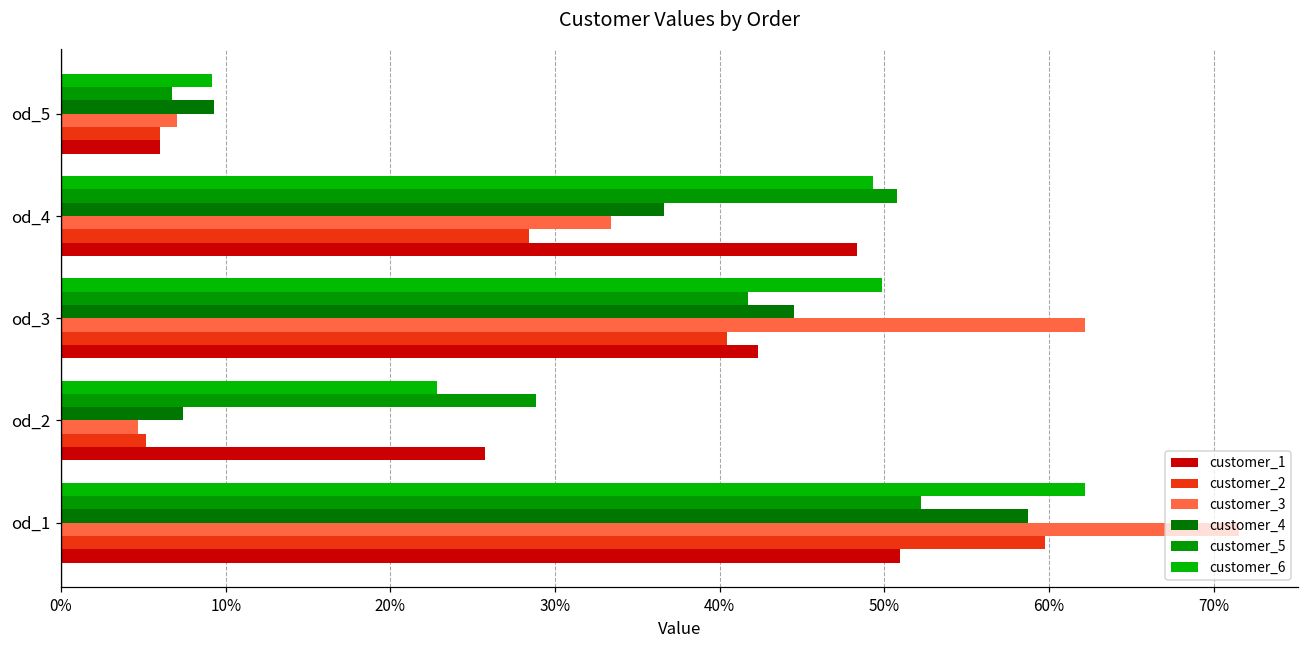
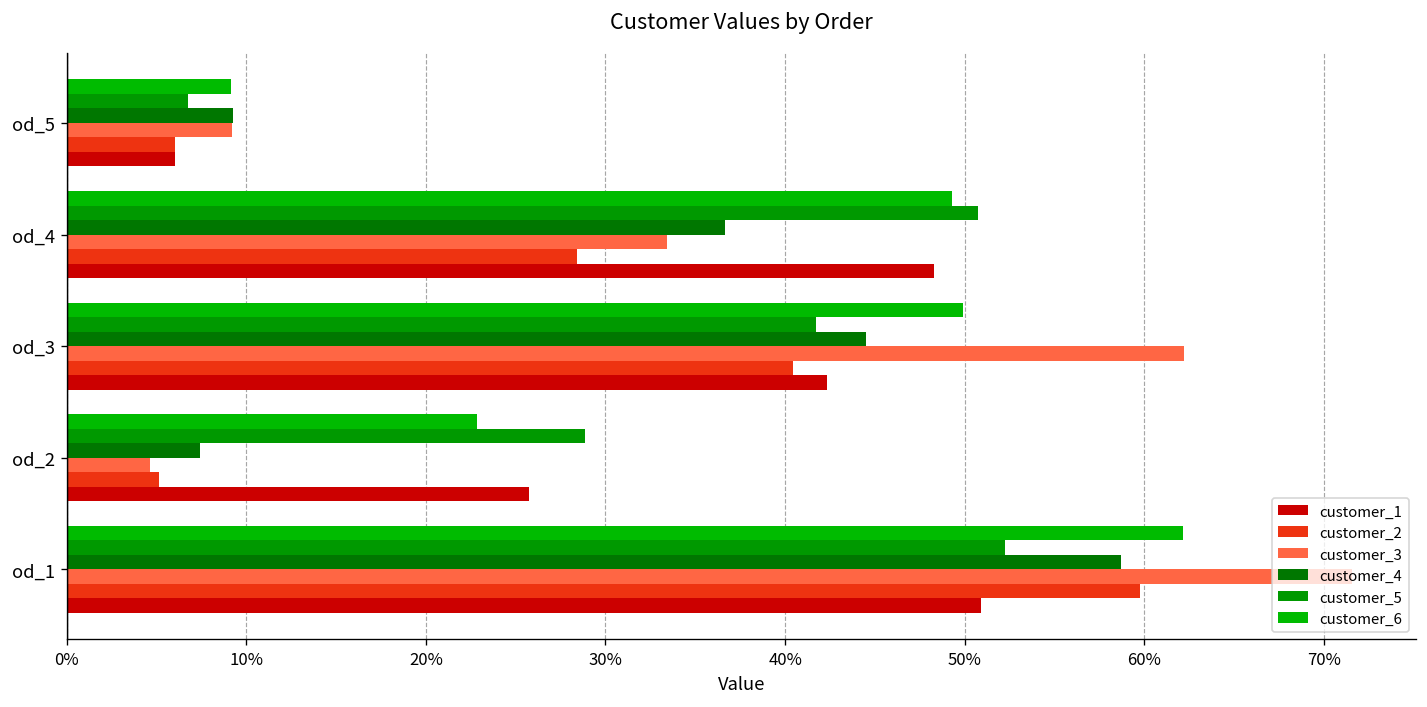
  {
    "customer_1": {
      "od_5": "6.0%",
      "od_4": "48.3%",
      "od_3": "42.4%",
      "od_2": "25.7%",
      "od_1": "50.9%"
    },
    "customer_2": {
      "od_5": "6.0%",
      "od_4": "28.4%",
      "od_3": "40.5%",
      "od_2": "5.2%",
      "od_1": "59.7%"
    },
    "customer_3": {
-     "od_5": "7.1%",
+     "od_5": "9.2%",
      "od_4": "33.4%",
      "od_3": "62.2%",
      "od_2": "4.7%"
    }
  }
